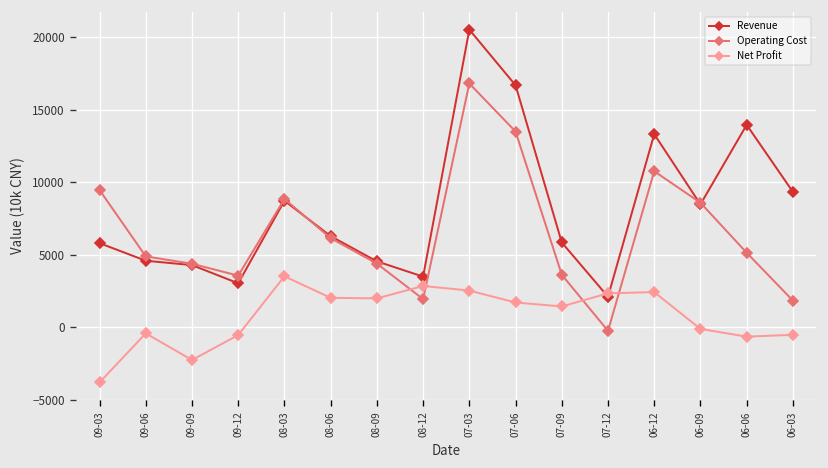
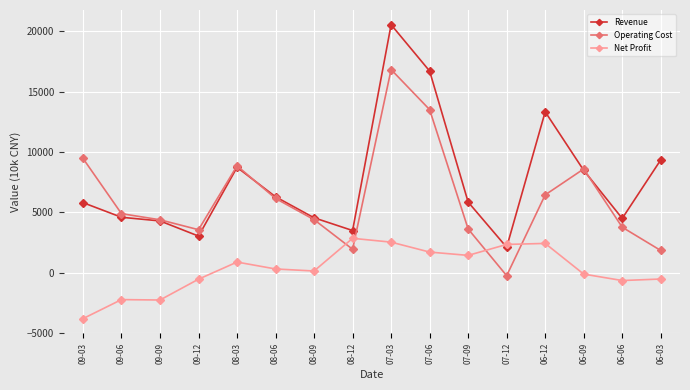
  {
    "Revenue": {
      "09-03": 5800,
      "09-06": 4600,
      "09-12": 3000,
      "08-12": 3500,
      "07-03": 20500,
      "07-06": 16700,
      "07-09": 5900,
      "07-12": 2100,
      "06-12": 13300,
-     "06-06": 14000,
+     "06-06": 4500,
      "06-03": 9300
    },
    "Operating Cost": {
      "09-03": 9500,
      "09-06": 4900,
      "09-12": 3600,
      "08-12": 2000,
      "07-03": 16800,
      "07-06": 13500,
      "07-09": 3600,
      "07-12": -200,
-     "06-12": 10800,
-     "06-06": 5200,
+     "06-12": 6500,
+     "06-06": 3800,
      "06-03": 1800
    },
    "Net Profit": {
      "09-03": -3800,
-     "09-06": -400,
+     "09-06": -2200,
      "09-09": -2300,
      "09-12": -500,
-     "08-03": 3500,
-     "08-06": 2000,
-     "08-09": 2000,
+     "08-03": 900,
+     "08-06": 300,
+     "08-09": 200,
      "08-12": 2900,
      "07-03": 2500,
      "07-06": 1700,
      "07-09": 1400,
      "07-12": 2400,
      "06-12": 2400,
      "06-09": -100,
      "06-06": -600,
      "06-03": -500
    }
  }
